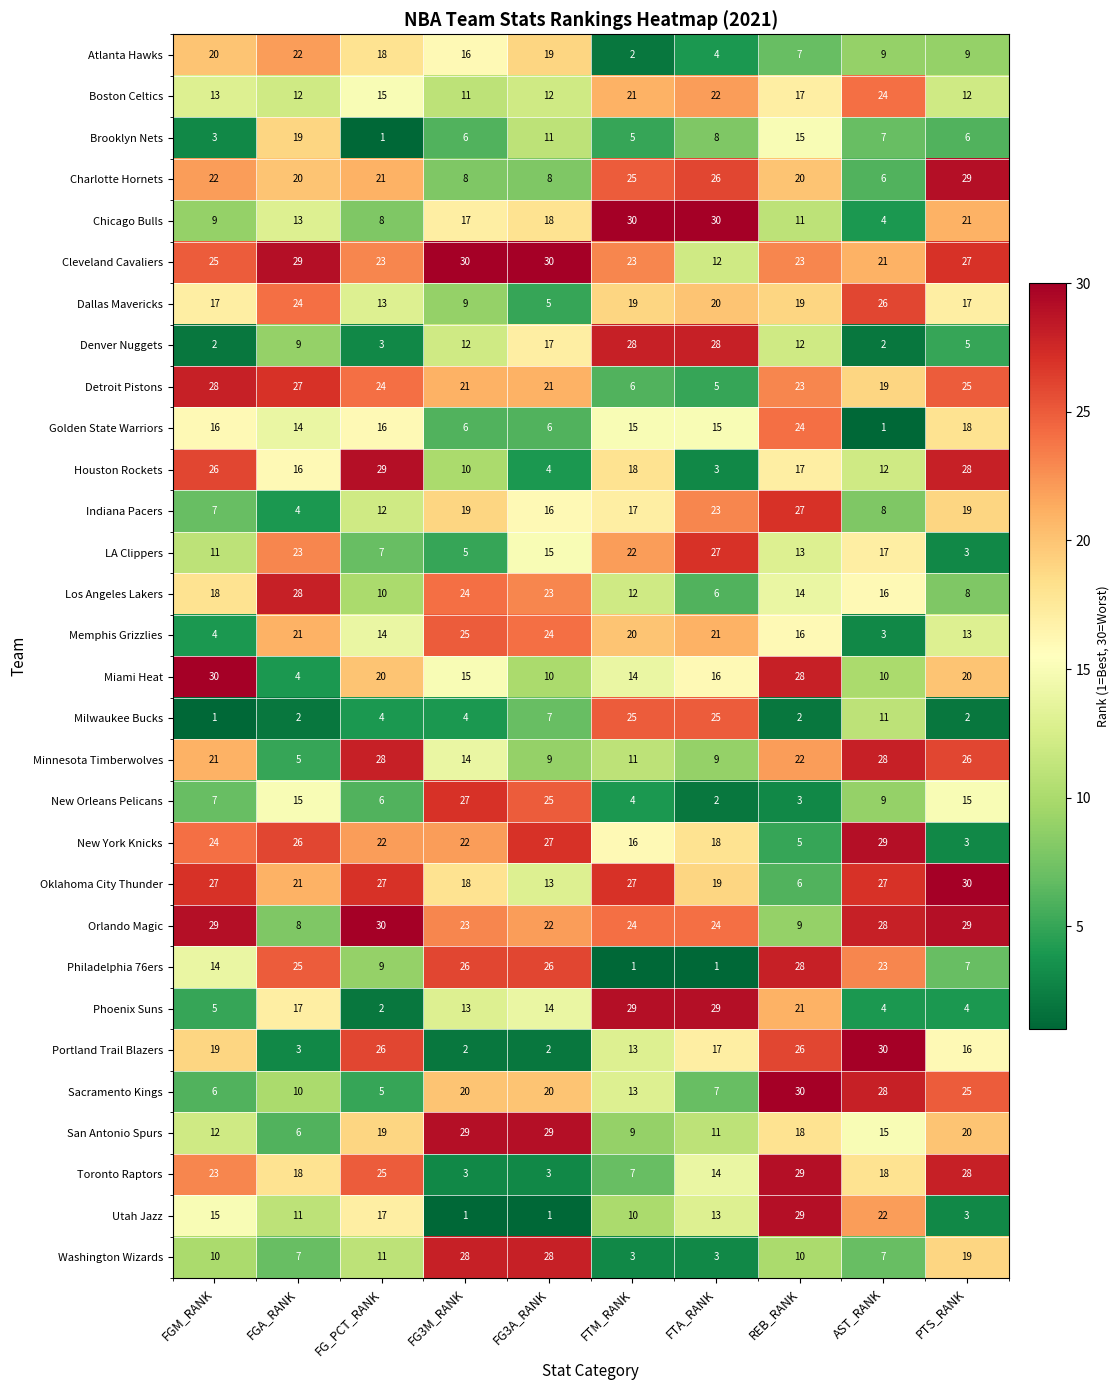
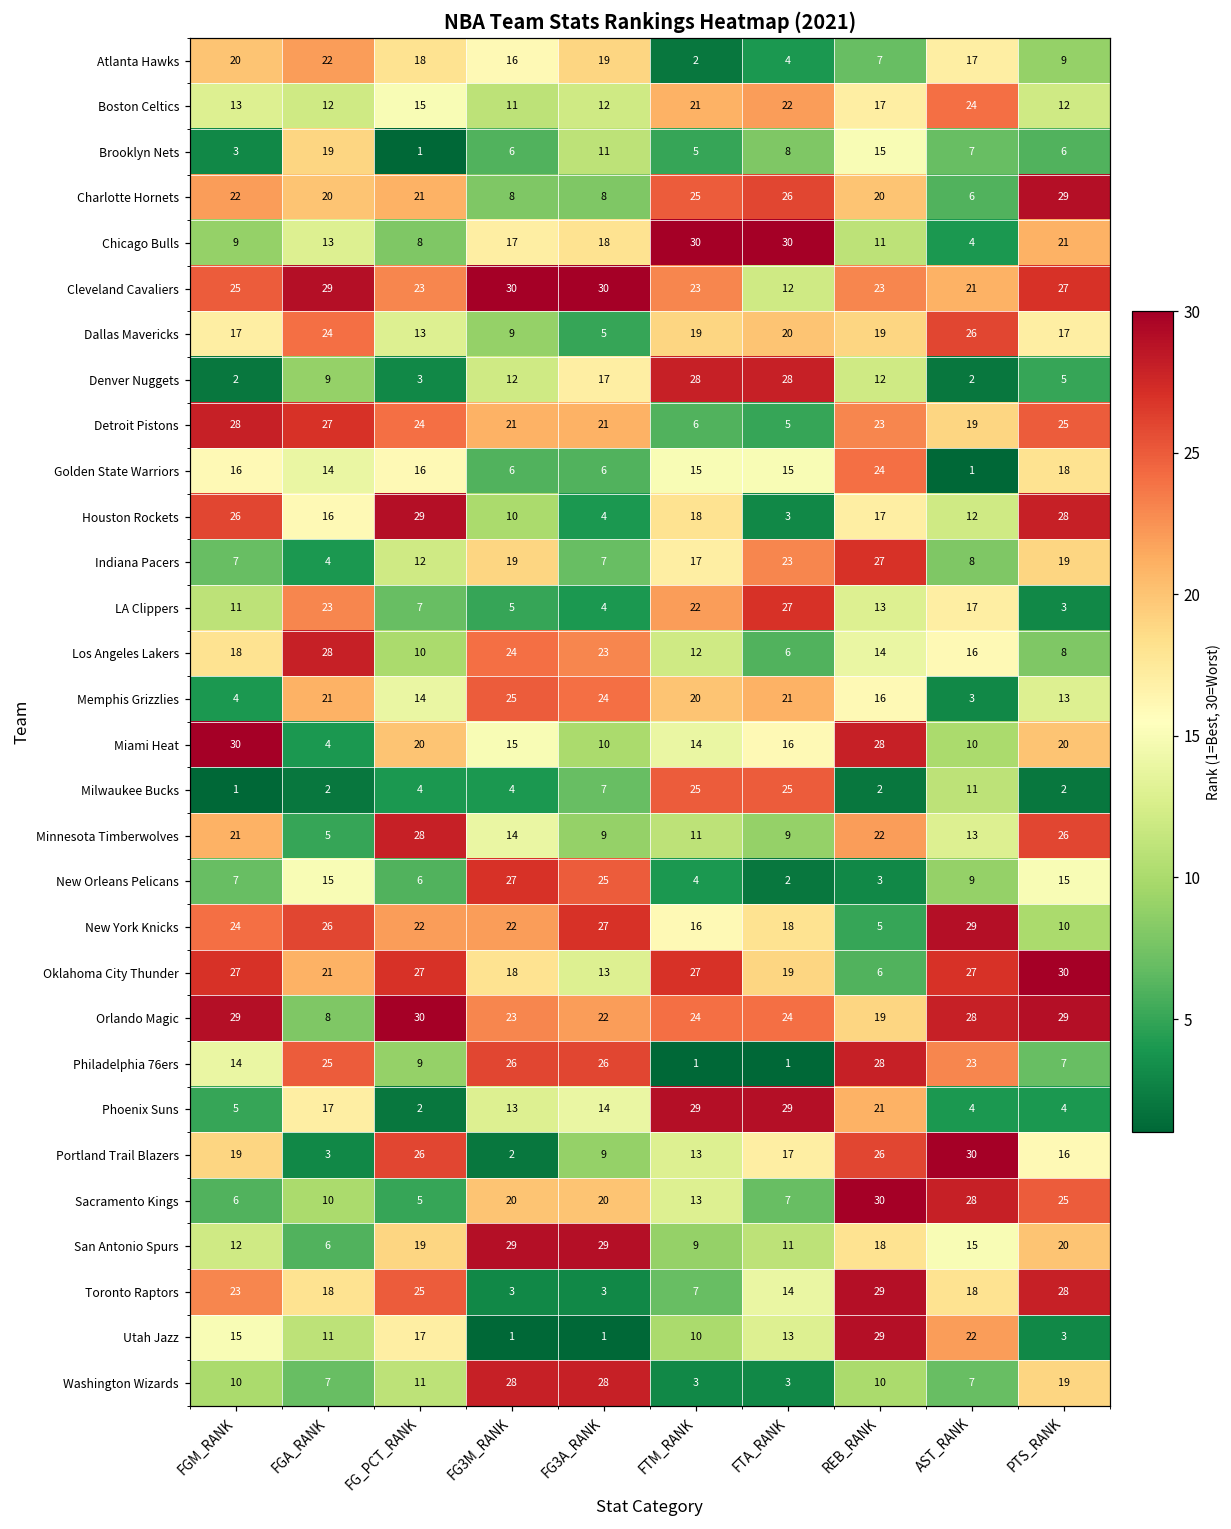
  {
    "Atlanta Hawks": {
      "FGM_RANK": 20,
      "FGA_RANK": 22,
      "FG_PCT_RANK": 18,
      "FG3M_RANK": 16,
      "FG3A_RANK": 19,
      "FTM_RANK": 2,
      "FTA_RANK": 4,
      "REB_RANK": 7,
-     "AST_RANK": 9,
+     "AST_RANK": 17,
      "PTS_RANK": 9
    },
    "Indiana Pacers": {
      "FGM_RANK": 7,
      "FGA_RANK": 4,
      "FG_PCT_RANK": 12,
      "FG3M_RANK": 19,
-     "FG3A_RANK": 16,
+     "FG3A_RANK": 7,
      "FTM_RANK": 17,
      "FTA_RANK": 23,
      "REB_RANK": 27,
      "AST_RANK": 8,
      "PTS_RANK": 19
    },
    "LA Clippers": {
      "FGM_RANK": 11,
      "FGA_RANK": 23,
      "FG_PCT_RANK": 7,
      "FG3M_RANK": 5,
-     "FG3A_RANK": 15,
+     "FG3A_RANK": 4,
      "FTM_RANK": 22,
      "FTA_RANK": 27,
      "REB_RANK": 13,
      "AST_RANK": 17,
      "PTS_RANK": 3
    },
    "Minnesota Timberwolves": {
      "FGM_RANK": 21,
      "FGA_RANK": 5,
      "FG_PCT_RANK": 28,
      "FG3M_RANK": 14,
      "FG3A_RANK": 9,
      "FTM_RANK": 11,
      "FTA_RANK": 9,
      "REB_RANK": 22,
-     "AST_RANK": 28,
+     "AST_RANK": 13,
      "PTS_RANK": 26
    },
    "New York Knicks": {
      "FGM_RANK": 24,
      "FGA_RANK": 26,
      "FG_PCT_RANK": 22,
      "FG3M_RANK": 22,
      "FG3A_RANK": 27,
      "FTM_RANK": 16,
      "FTA_RANK": 18,
      "REB_RANK": 5,
      "AST_RANK": 29,
-     "PTS_RANK": 3
+     "PTS_RANK": 10
    },
    "Orlando Magic": {
      "FGM_RANK": 29,
      "FGA_RANK": 8,
      "FG_PCT_RANK": 30,
      "FG3M_RANK": 23,
      "FG3A_RANK": 22,
      "FTM_RANK": 24,
      "FTA_RANK": 24,
-     "REB_RANK": 9,
+     "REB_RANK": 19,
      "AST_RANK": 28,
      "PTS_RANK": 29
    },
    "Portland Trail Blazers": {
      "FGM_RANK": 19,
      "FGA_RANK": 3,
      "FG_PCT_RANK": 26,
      "FG3M_RANK": 2,
-     "FG3A_RANK": 2,
+     "FG3A_RANK": 9,
      "FTM_RANK": 13,
      "FTA_RANK": 17,
      "REB_RANK": 26,
      "AST_RANK": 30,
      "PTS_RANK": 16
    }
  }
